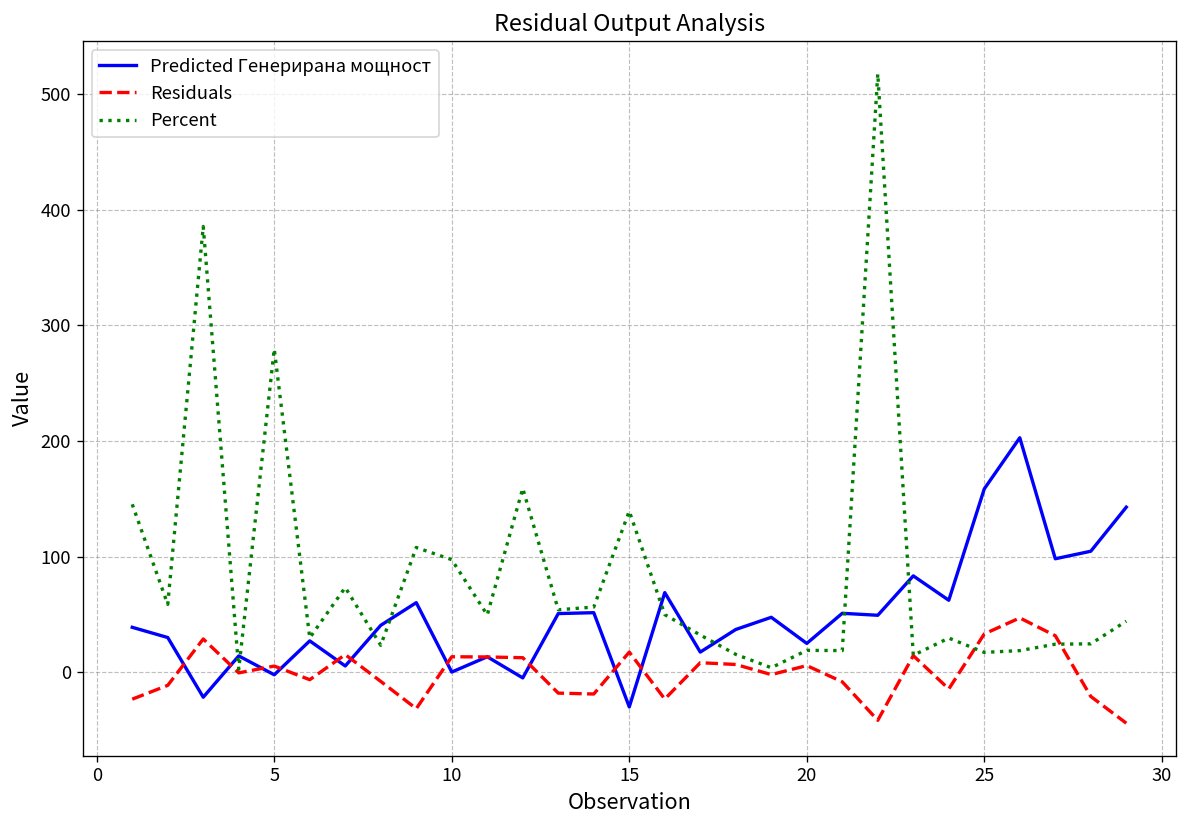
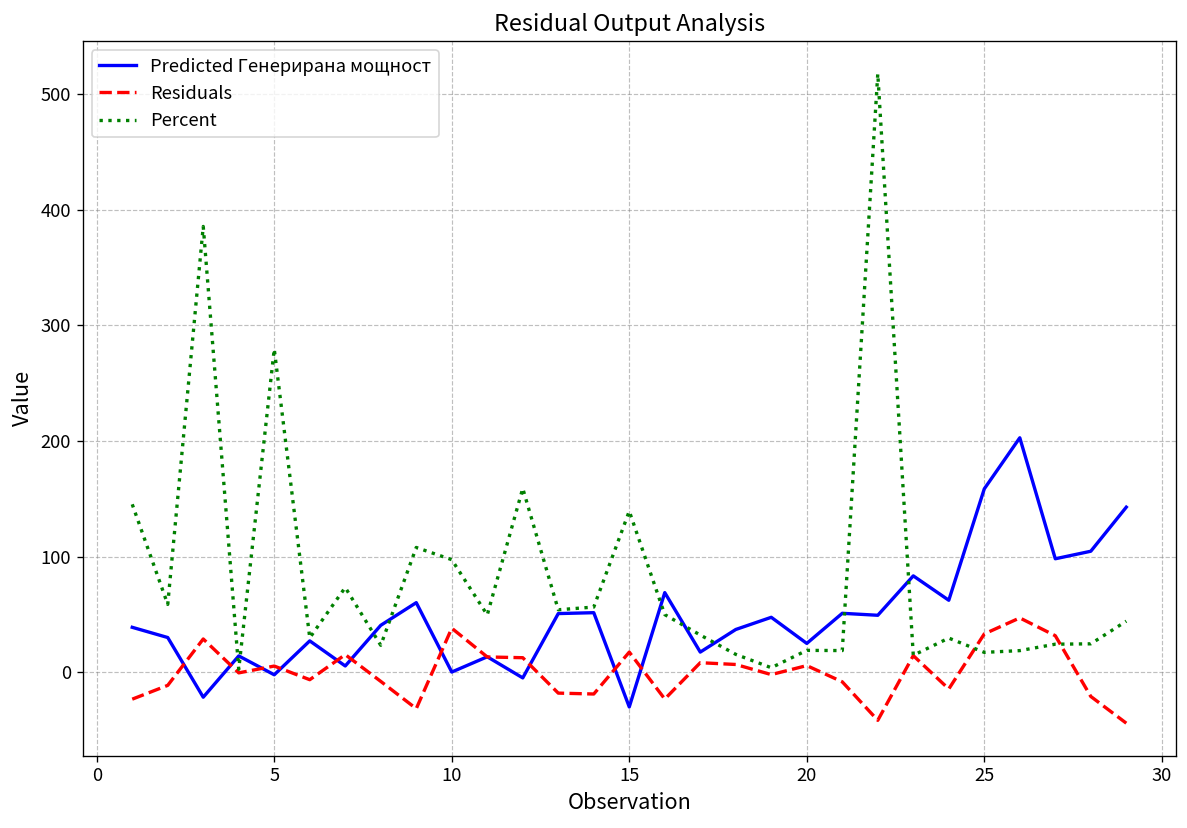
  {
    "Predicted Генерирана мощност": {
      "5": 0,
      "10": 0,
      "15": -30,
      "20": 30,
      "25": 160
    },
    "Residuals": {
      "5": 10,
-     "10": 10,
+     "10": 40,
      "15": 20,
      "20": 10,
      "25": 30
    },
    "Percent": {
      "5": 280,
      "10": 100,
      "15": 140,
      "20": 20,
      "25": 20
    }
  }
